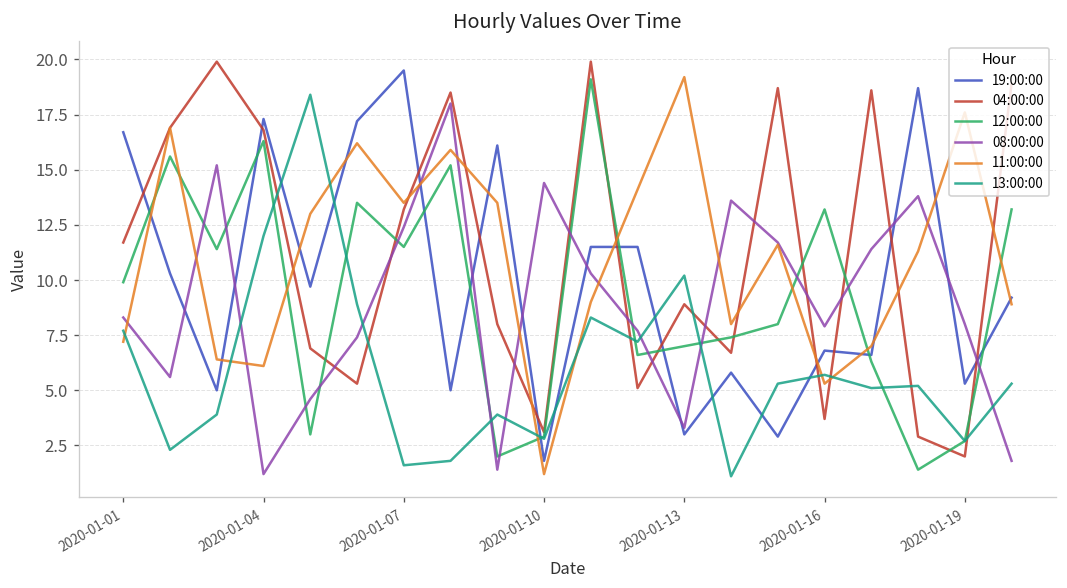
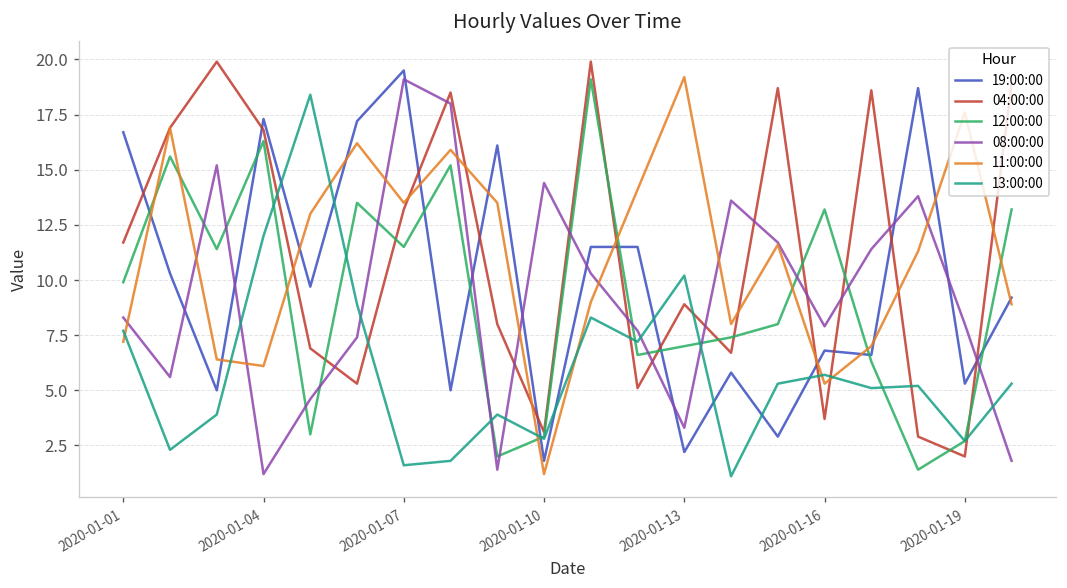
  {
    "19:00:00": {
      "2020-01-01": 16.7,
      "2020-01-04": 17.3,
      "2020-01-07": 19.5,
      "2020-01-10": 1.8,
-     "2020-01-13": 3.0,
+     "2020-01-13": 2.2,
      "2020-01-16": 6.8,
      "2020-01-19": 5.3
    },
    "04:00:00": {
      "2020-01-01": 11.7,
      "2020-01-04": 16.8,
      "2020-01-07": 13.2,
      "2020-01-10": 3.1,
      "2020-01-13": 8.9,
      "2020-01-16": 3.7,
      "2020-01-19": 2.0
    },
    "08:00:00": {
      "2020-01-01": 8.3,
      "2020-01-04": 1.2,
-     "2020-01-07": 12.4,
+     "2020-01-07": 19.1,
      "2020-01-10": 14.4,
      "2020-01-13": 3.3,
      "2020-01-16": 7.9,
      "2020-01-19": 8.0
    },
    "11:00:00": {
      "2020-01-01": 7.2,
      "2020-01-04": 6.1,
      "2020-01-07": 13.5,
      "2020-01-10": 1.2,
      "2020-01-13": 19.2,
      "2020-01-16": 5.3
    }
  }
